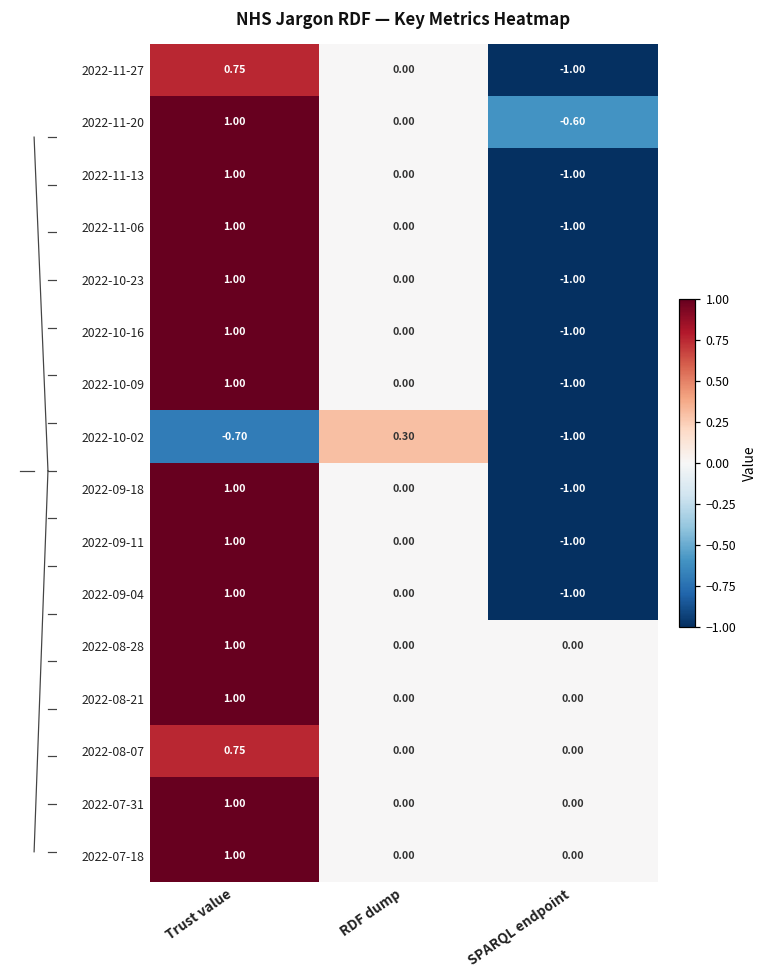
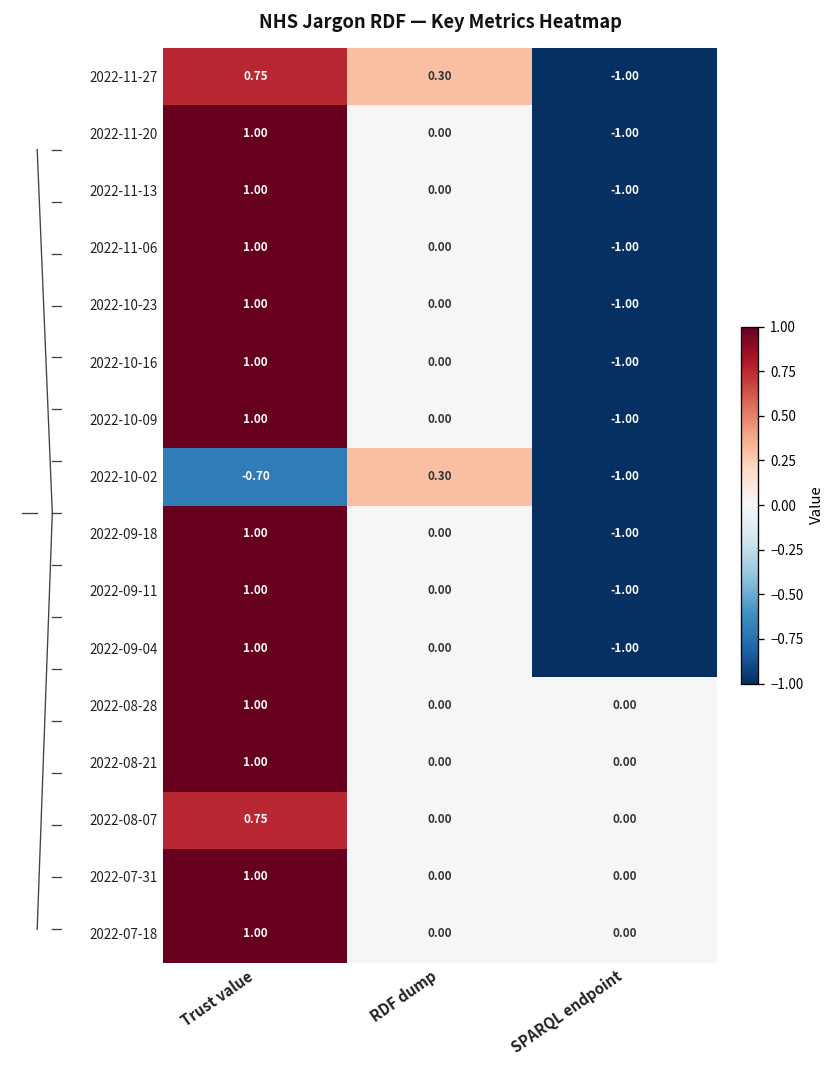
  {
    "NHS Jargon RDF — Key Metrics Heatmap": {
      "2022-11-27": {
        "Trust value": 0.75,
-       "RDF dump": 0.00,
+       "RDF dump": 0.30,
        "SPARQL endpoint": -1.00
      },
      "2022-11-20": {
        "Trust value": 1.00,
        "RDF dump": 0.00,
-       "SPARQL endpoint": -0.60
+       "SPARQL endpoint": -1.00
      },
      "2022-11-13": {
        "Trust value": 1.00,
        "RDF dump": 0.00,
        "SPARQL endpoint": -1.00
      },
      "2022-11-06": {
        "Trust value": 1.00,
        "RDF dump": 0.00,
        "SPARQL endpoint": -1.00
      },
      "2022-10-23": {
        "Trust value": 1.00,
        "RDF dump": 0.00,
        "SPARQL endpoint": -1.00
      },
      "2022-10-16": {
        "Trust value": 1.00,
        "RDF dump": 0.00,
        "SPARQL endpoint": -1.00
      },
      "2022-10-09": {
        "Trust value": 1.00,
        "RDF dump": 0.00,
        "SPARQL endpoint": -1.00
      },
      "2022-10-02": {
        "Trust value": -0.70,
        "RDF dump": 0.30,
        "SPARQL endpoint": -1.00
      },
      "2022-09-18": {
        "Trust value": 1.00,
        "RDF dump": 0.00,
        "SPARQL endpoint": -1.00
      },
      "2022-09-11": {
        "Trust value": 1.00,
        "RDF dump": 0.00,
        "SPARQL endpoint": -1.00
      },
      "2022-09-04": {
        "Trust value": 1.00,
        "RDF dump": 0.00,
        "SPARQL endpoint": -1.00
      },
      "2022-08-28": {
        "Trust value": 1.00,
        "RDF dump": 0.00,
        "SPARQL endpoint": 0.00
      },
      "2022-08-21": {
        "Trust value": 1.00,
        "RDF dump": 0.00,
        "SPARQL endpoint": 0.00
      },
      "2022-08-07": {
        "Trust value": 0.75,
        "RDF dump": 0.00,
        "SPARQL endpoint": 0.00
      },
      "2022-07-31": {
        "Trust value": 1.00,
        "RDF dump": 0.00,
        "SPARQL endpoint": 0.00
      },
      "2022-07-18": {
        "Trust value": 1.00,
        "RDF dump": 0.00,
        "SPARQL endpoint": 0.00
      }
    }
  }
